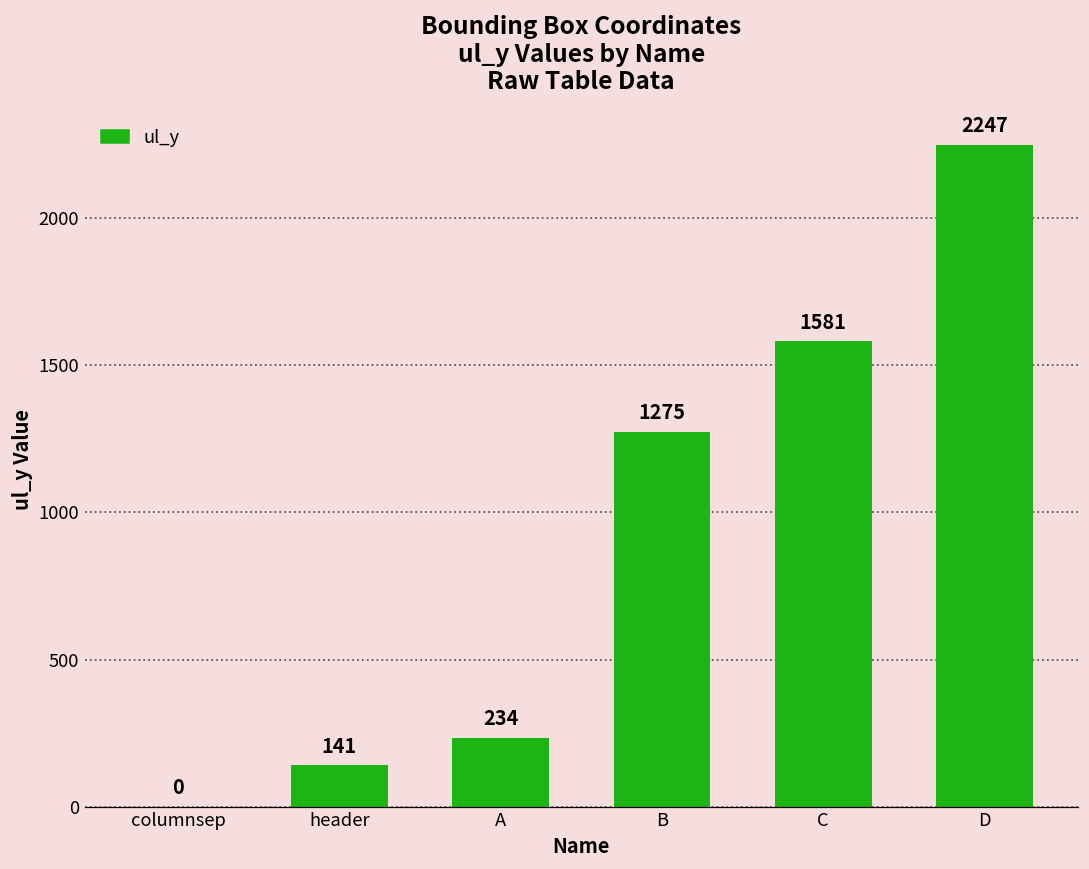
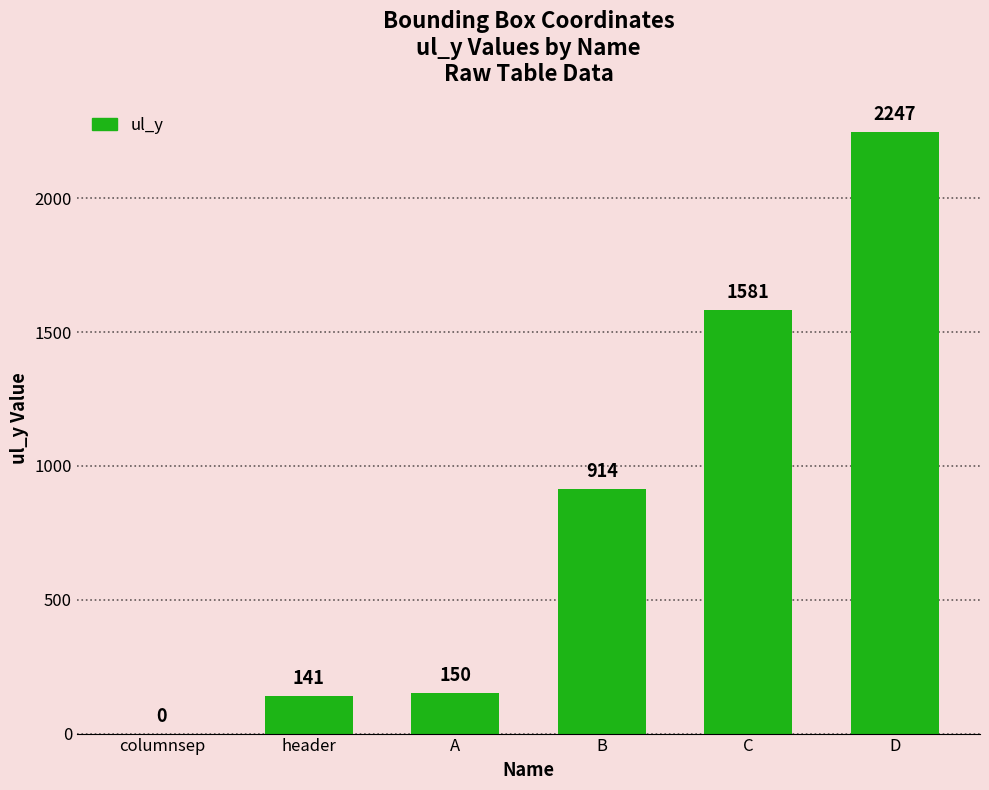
  {
    "columnsep": 0,
    "header": 141,
-   "A": 234,
-   "B": 1275,
+   "A": 150,
+   "B": 914,
    "C": 1581,
    "D": 2247
  }
